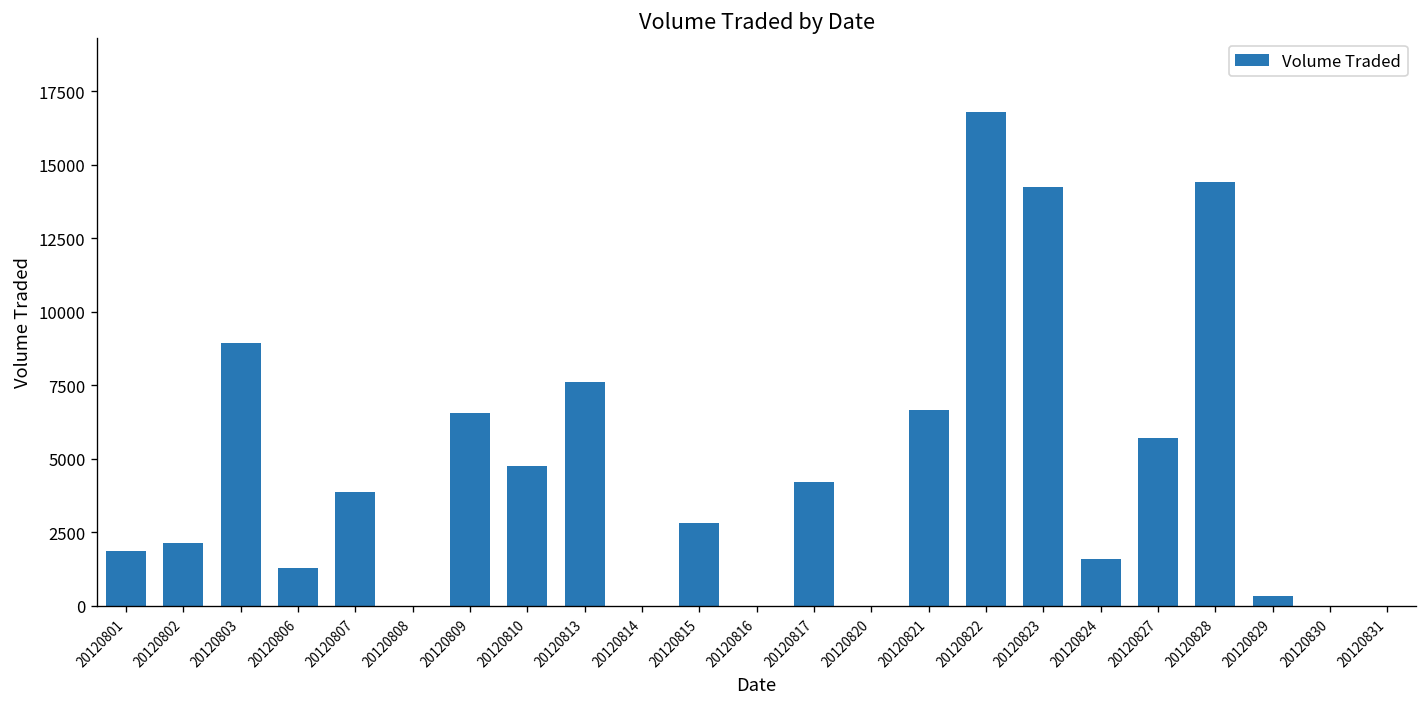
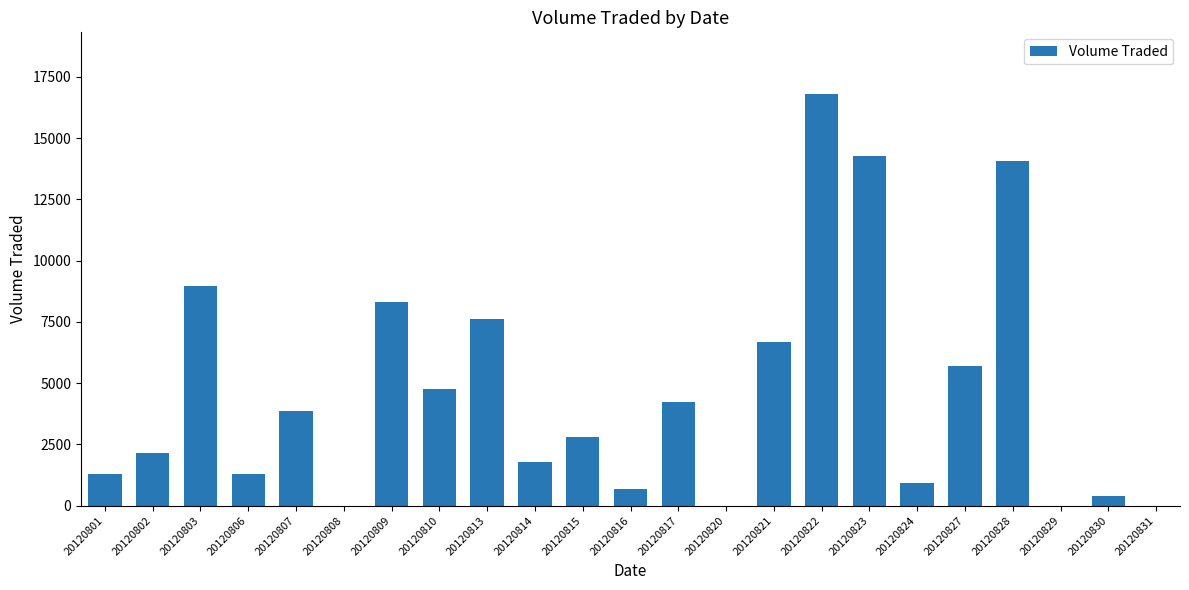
  {
-   "20120801": 1900,
+   "20120801": 1300,
    "20120802": 2100,
    "20120803": 9000,
    "20120806": 1300,
    "20120807": 3900,
    "20120808": 0,
-   "20120809": 6500,
+   "20120809": 8300,
    "20120810": 4800,
    "20120813": 7600,
-   "20120814": 0,
+   "20120814": 1800,
    "20120815": 2800,
-   "20120816": 0,
+   "20120816": 700,
    "20120817": 4200,
    "20120820": 0,
    "20120821": 6700,
    "20120822": 16800,
    "20120823": 14300,
-   "20120824": 1600,
+   "20120824": 900,
    "20120827": 5700,
-   "20120828": 14400,
-   "20120829": 300,
-   "20120830": 0,
+   "20120828": 14100,
+   "20120829": 0,
+   "20120830": 400,
    "20120831": 0
  }
